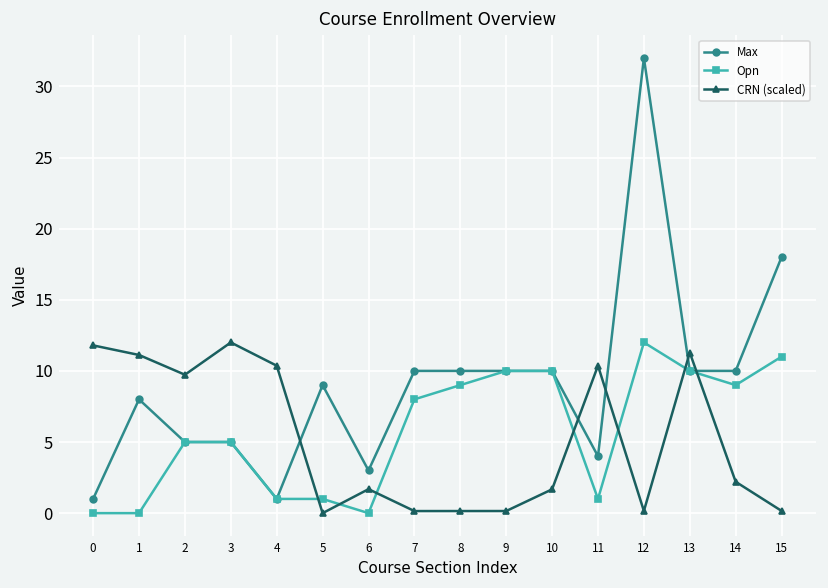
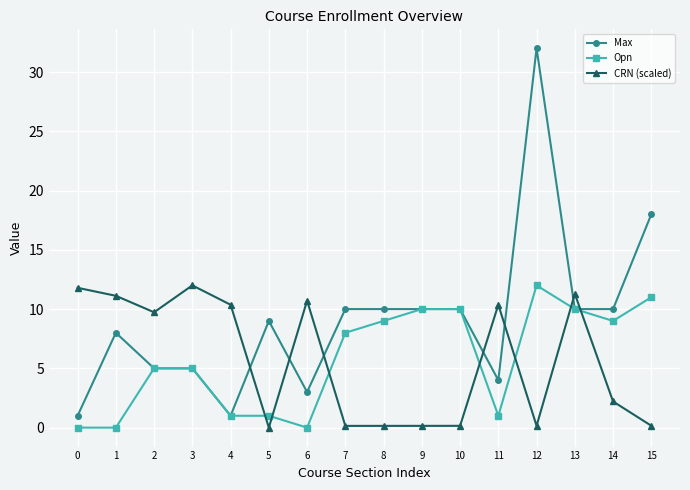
  {
    "CRN (scaled)": {
      "0": 11.8,
      "1": 11.1,
      "2": 9.7,
      "3": 12.0,
      "4": 10.4,
      "5": 0.0,
-     "6": 1.7,
+     "6": 10.7,
      "7": 0.1,
      "8": 0.1,
      "9": 0.1,
-     "10": 1.7,
+     "10": 0.2,
      "11": 10.4,
      "12": 0.2,
      "13": 11.3,
      "14": 2.2,
      "15": 0.2
    }
  }
